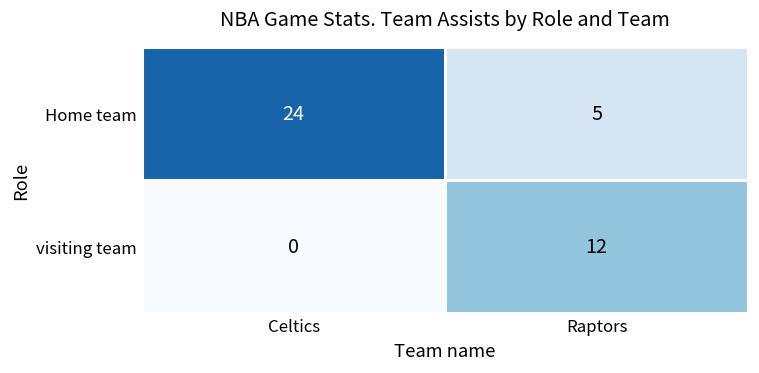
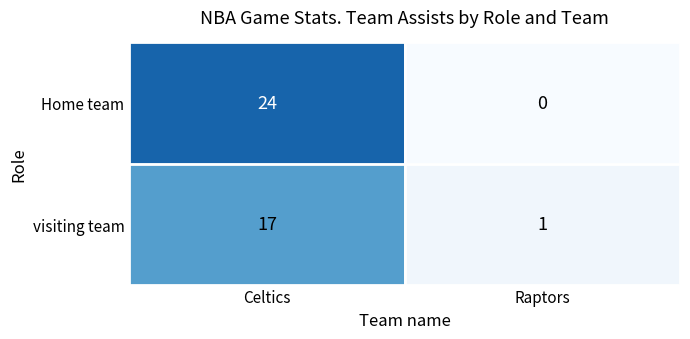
  {
    "Home team": {
      "Celtics": 24,
-     "Raptors": 5
+     "Raptors": 0
    },
    "visiting team": {
-     "Celtics": 0,
-     "Raptors": 12
+     "Celtics": 17,
+     "Raptors": 1
    }
  }
